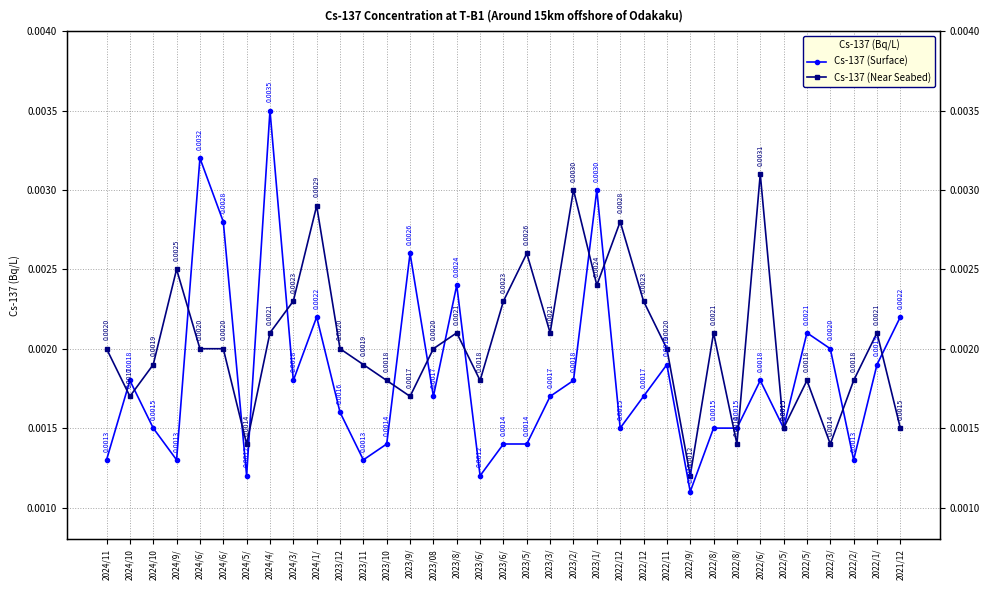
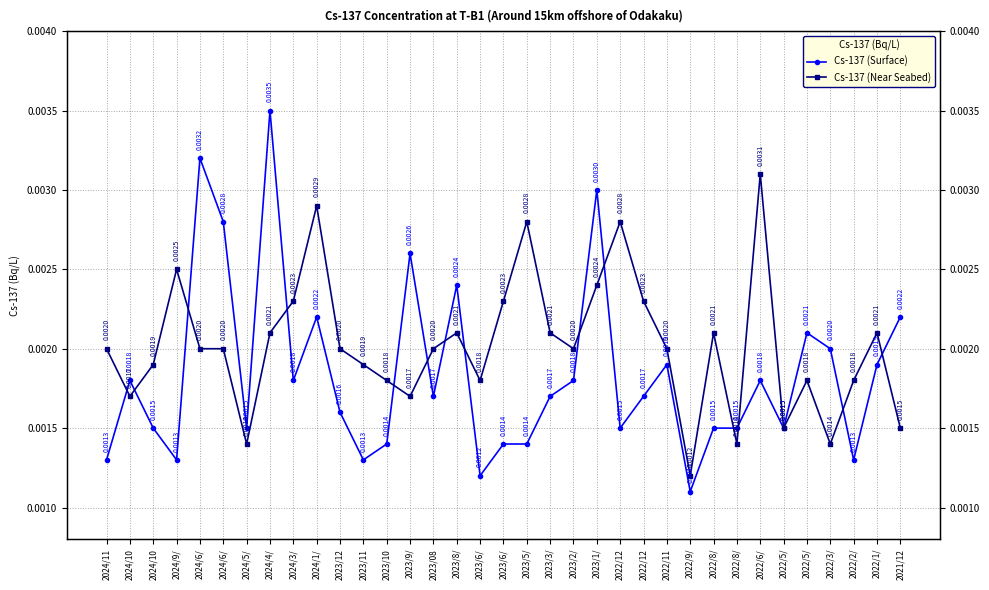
  {
    "Cs-137 (Surface)": {
      "2024/11": 0.0013,
      "2024/9/": 0.0013,
-     "2024/5/": 0.0012,
+     "2024/5/": 0.0015,
      "2024/4/": 0.0035,
      "2024/3/": 0.0018,
      "2024/1/": 0.0022,
      "2023/12": 0.0016,
      "2023/11": 0.0013,
      "2023/10": 0.0014,
      "2023/9/": 0.0026,
      "2023/08": 0.0017,
      "2023/8/": 0.0024,
      "2023/5/": 0.0014,
      "2023/3/": 0.0017,
      "2023/2/": 0.0018,
      "2023/1/": 0.0030,
      "2022/6/": 0.0018,
      "2022/3/": 0.0020,
      "2022/2/": 0.0013,
      "2022/1/": 0.0019,
      "2021/12": 0.0022
    },
    "Cs-137 (Near Seabed)": {
      "2024/11": 0.0020,
      "2024/9/": 0.0025,
      "2024/5/": 0.0014,
      "2024/4/": 0.0021,
      "2024/3/": 0.0023,
      "2024/1/": 0.0029,
      "2023/12": 0.0020,
      "2023/11": 0.0019,
      "2023/10": 0.0018,
      "2023/9/": 0.0017,
      "2023/08": 0.0020,
      "2023/8/": 0.0021,
-     "2023/5/": 0.0026,
+     "2023/5/": 0.0028,
      "2023/3/": 0.0021,
-     "2023/2/": 0.0030,
+     "2023/2/": 0.0020,
      "2023/1/": 0.0024,
      "2022/6/": 0.0031,
      "2022/3/": 0.0014,
      "2022/2/": 0.0018,
      "2022/1/": 0.0021,
      "2021/12": 0.0015
    }
  }
